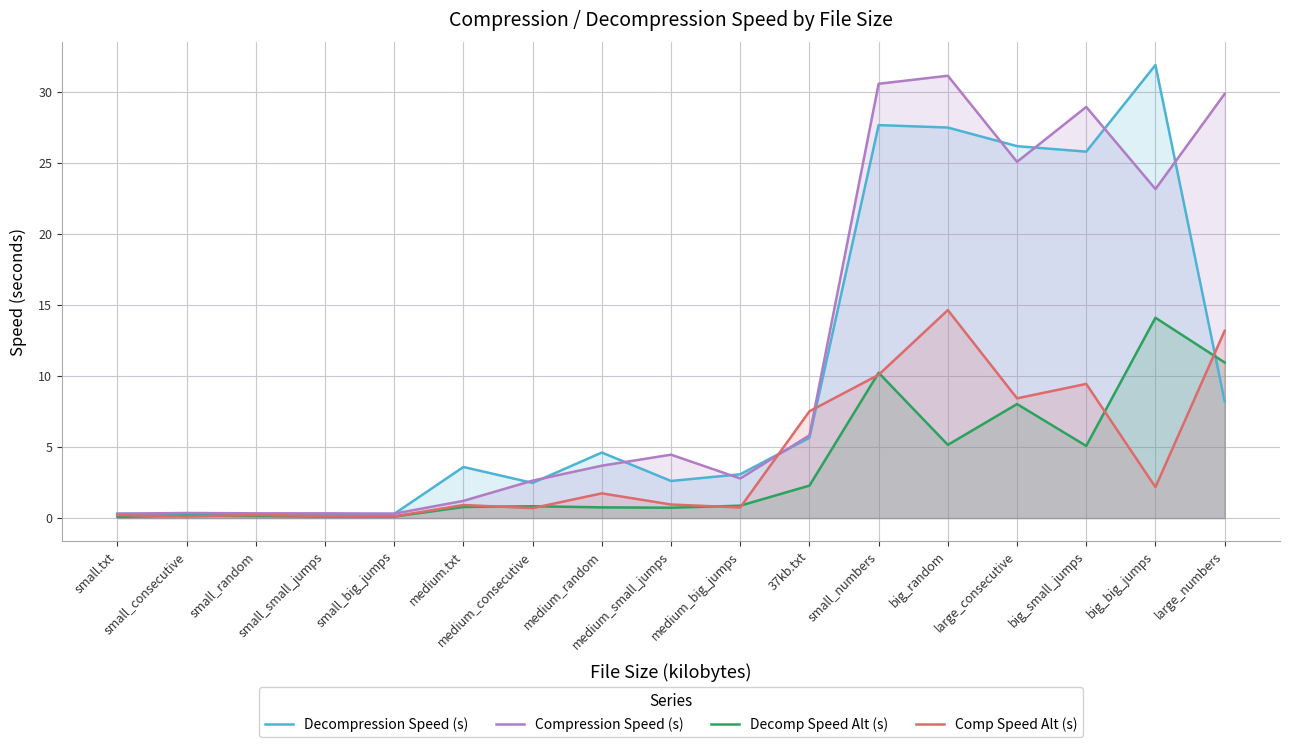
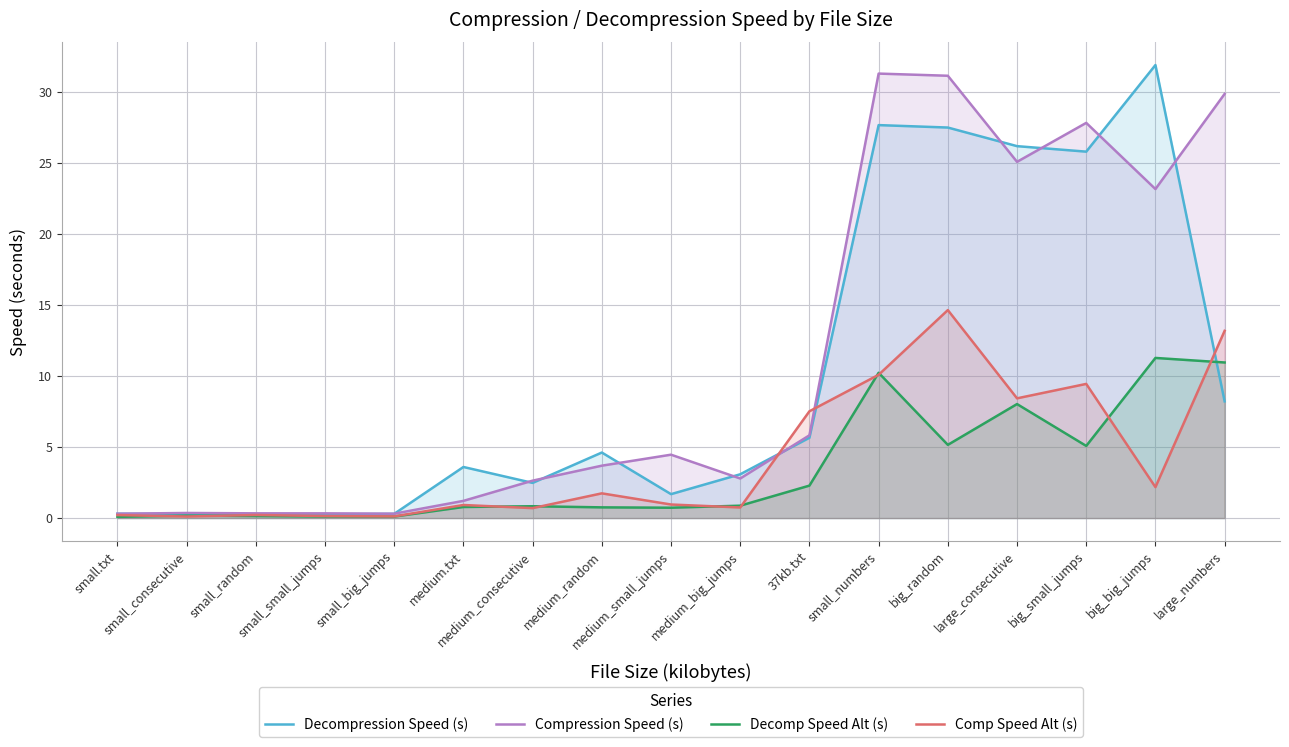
  {
    "Decompression Speed (s)": {
      "medium.txt": 3.6,
      "medium_random": 4.6,
-     "medium_small_jumps": 2.6,
+     "medium_small_jumps": 1.7,
      "medium_big_jumps": 3.1,
      "small_numbers": 27.6,
      "big_random": 27.5,
      "large_consecutive": 26.2,
      "big_small_jumps": 25.8,
      "big_big_jumps": 31.9,
      "large_numbers": 8.2
    },
    "Compression Speed (s)": {
      "medium.txt": 1.2,
      "medium_random": 3.7,
      "medium_small_jumps": 4.5,
      "medium_big_jumps": 2.8,
-     "small_numbers": 30.6,
+     "small_numbers": 31.3,
      "big_random": 31.1,
      "large_consecutive": 25.1,
-     "big_small_jumps": 28.9,
+     "big_small_jumps": 27.8,
      "big_big_jumps": 23.1,
      "large_numbers": 29.8
    },
    "Decomp Speed Alt (s)": {
      "medium_random": 0.8,
      "medium_small_jumps": 0.7,
      "37kb.txt": 2.3,
      "big_random": 5.2,
      "large_consecutive": 8.0,
      "big_small_jumps": 5.1,
-     "big_big_jumps": 14.1,
+     "big_big_jumps": 11.3,
      "large_numbers": 10.9
    },
    "Comp Speed Alt (s)": {
      "medium_random": 1.7,
      "medium_small_jumps": 1.0,
      "37kb.txt": 7.5,
      "big_random": 14.6,
      "large_consecutive": 8.4,
      "big_small_jumps": 9.4,
      "big_big_jumps": 2.2,
      "large_numbers": 13.2
    }
  }
